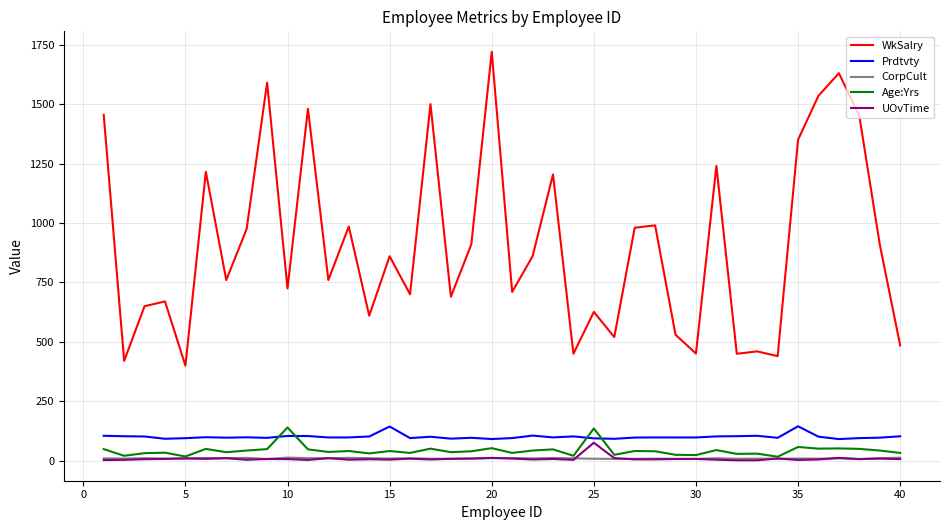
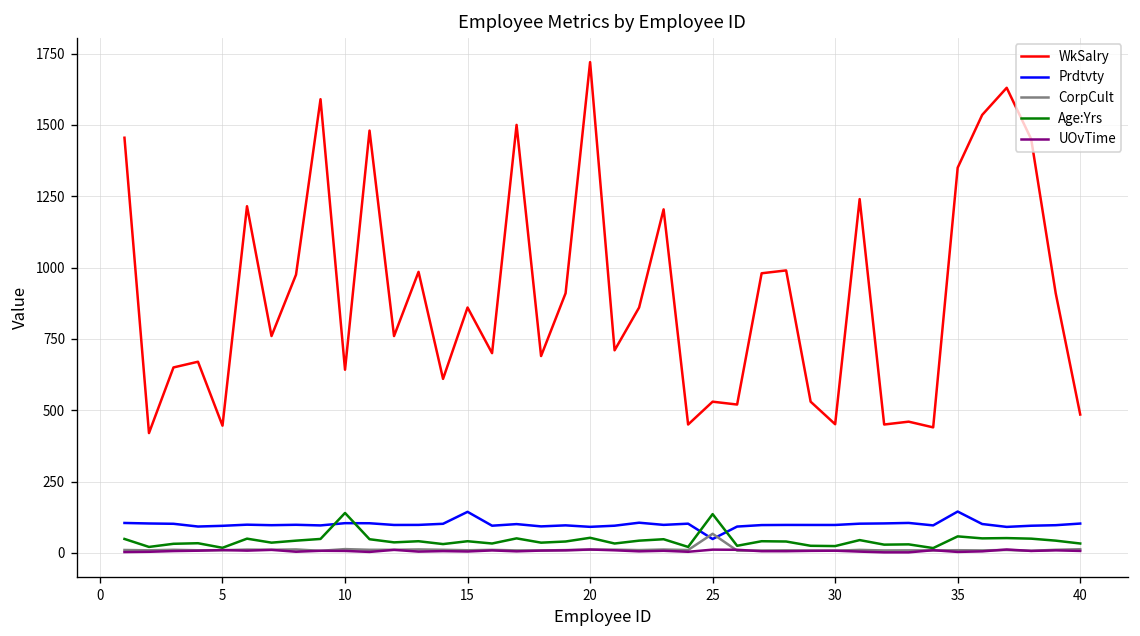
  {
    "WkSalry": {
-     "5": 400,
-     "10": 730,
+     "5": 450,
+     "10": 640,
      "15": 860,
      "20": 1720,
-     "25": 630,
+     "25": 530,
      "30": 450,
      "35": 1350,
      "40": 490
    },
    "Prdtvty": {
      "5": 100,
      "10": 100,
      "15": 140,
      "20": 90,
-     "25": 90,
+     "25": 50,
      "30": 100,
      "35": 150,
      "40": 100
    },
    "CorpCult": {
-     "25": 10
+     "25": 70
    },
    "Age:Yrs": {
      "10": 140,
      "15": 40,
      "20": 50,
      "25": 140,
      "30": 20,
      "35": 60,
      "40": 30
    },
    "UOvTime": {
-     "25": 80
+     "25": 10
    }
  }
